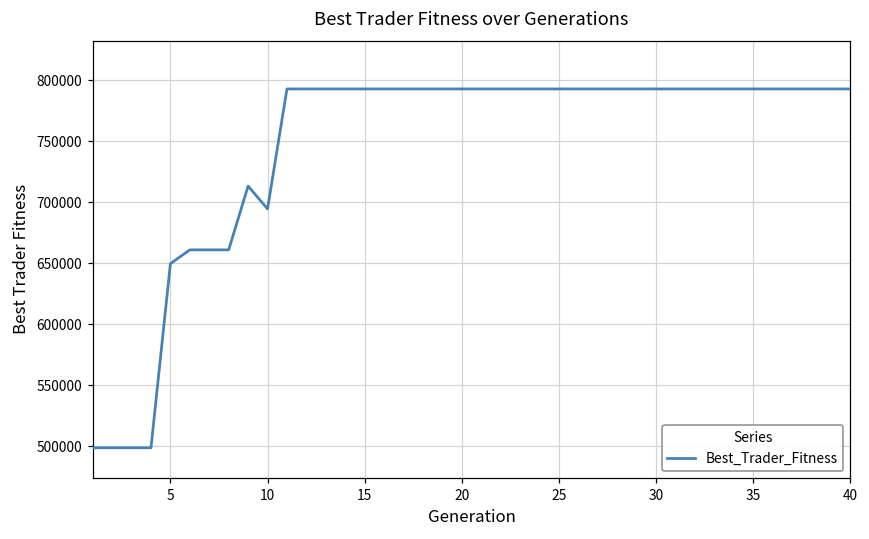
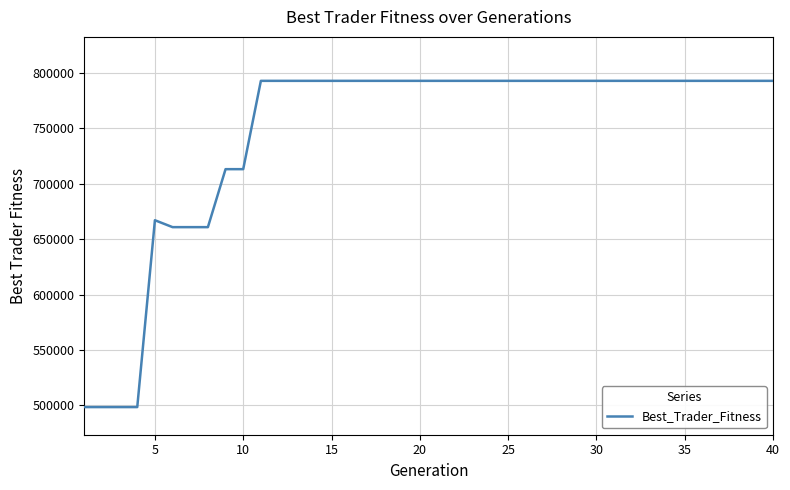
  {
-   "5": 650000,
-   "10": 694000,
+   "5": 667000,
+   "10": 713000,
    "15": 793000,
    "20": 793000,
    "25": 793000,
    "30": 793000,
    "35": 793000,
    "40": 793000
  }
